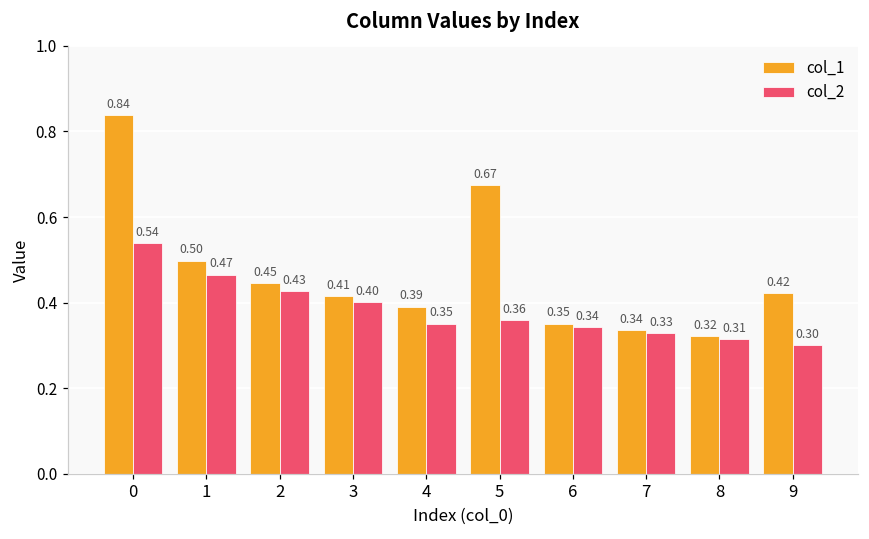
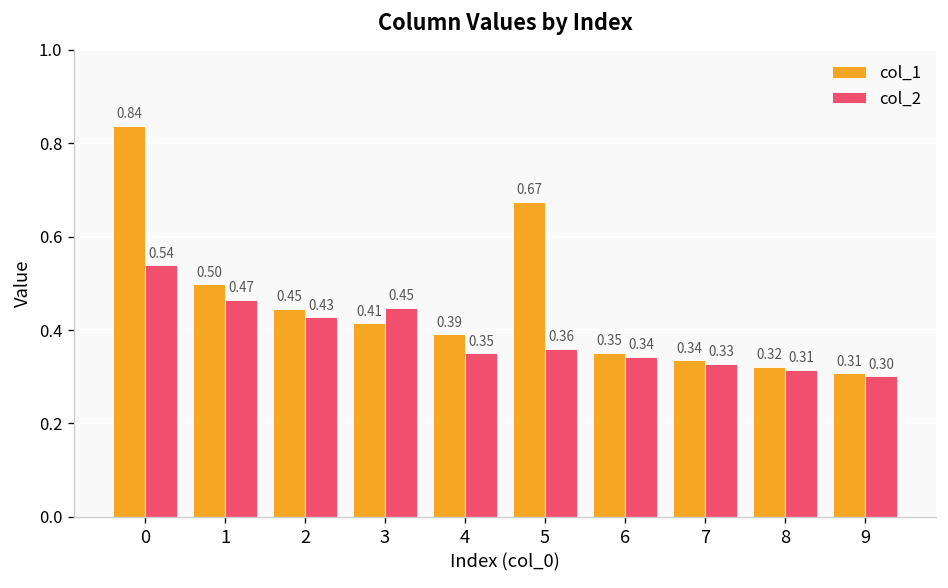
  {
    "col_1": {
      "0": 0.84,
      "1": 0.50,
      "2": 0.45,
      "3": 0.41,
      "4": 0.39,
      "5": 0.67,
      "6": 0.35,
      "7": 0.34,
      "8": 0.32,
-     "9": 0.42
+     "9": 0.31
    },
    "col_2": {
      "0": 0.54,
      "1": 0.47,
      "2": 0.43,
-     "3": 0.40,
+     "3": 0.45,
      "4": 0.35,
      "5": 0.36,
      "6": 0.34,
      "7": 0.33,
      "8": 0.31,
      "9": 0.30
    }
  }
